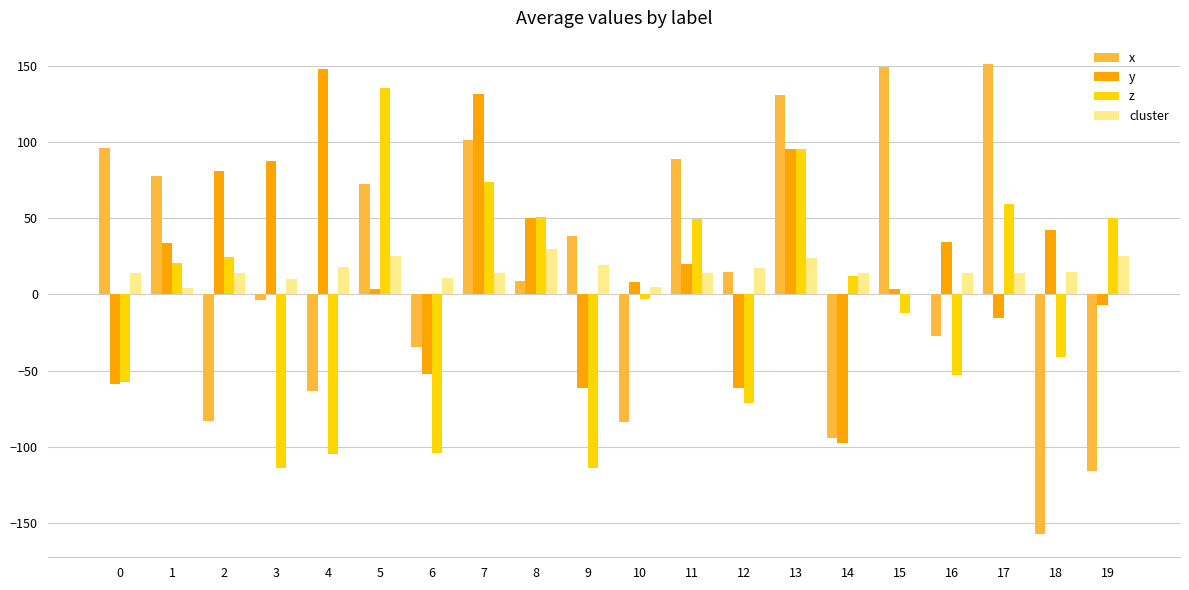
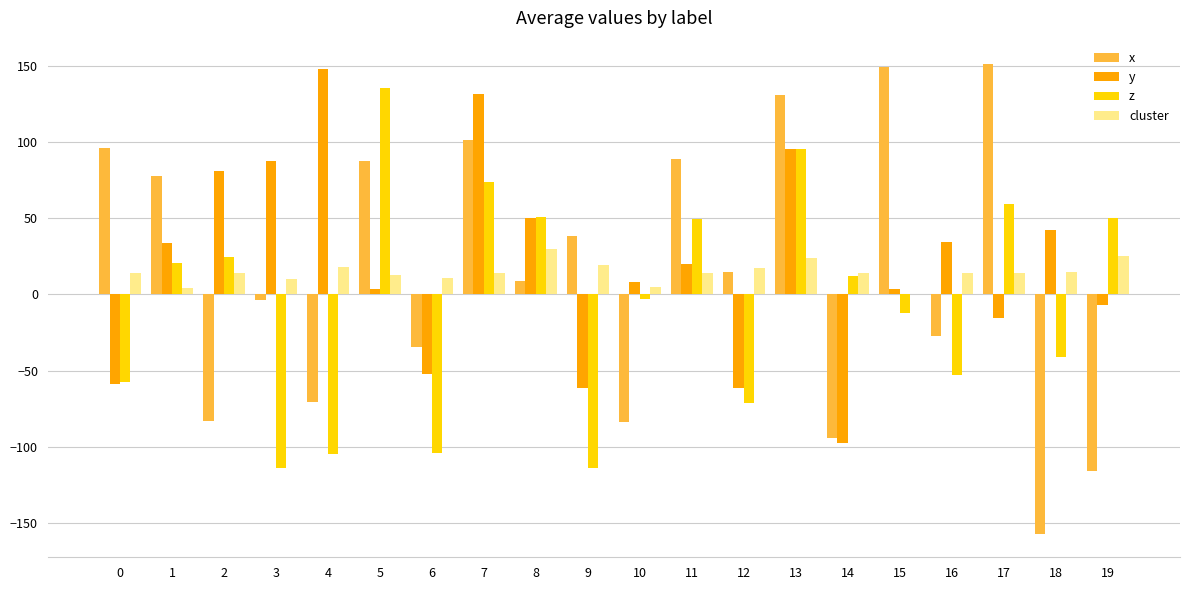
  {
    "x": {
      "0": 96,
      "1": 77,
      "2": -83,
      "3": -4,
-     "4": -64,
-     "5": 72,
+     "4": -71,
+     "5": 88,
      "6": -34,
      "7": 101,
      "8": 9,
      "9": 38,
      "10": -84,
      "11": 89,
      "12": 14,
      "13": 131,
      "14": -95,
      "15": 149,
      "16": -27,
      "17": 151,
      "18": -157,
      "19": -116
    },
    "cluster": {
      "0": 14,
      "1": 4,
      "2": 14,
      "3": 10,
      "4": 18,
-     "5": 25,
+     "5": 13,
      "6": 11,
      "7": 14,
      "8": 30,
      "9": 19,
      "10": 5,
      "11": 14,
      "12": 17,
      "13": 24,
      "14": 14,
      "15": 0,
      "16": 14,
      "17": 14,
      "18": 15,
      "19": 25
    }
  }
